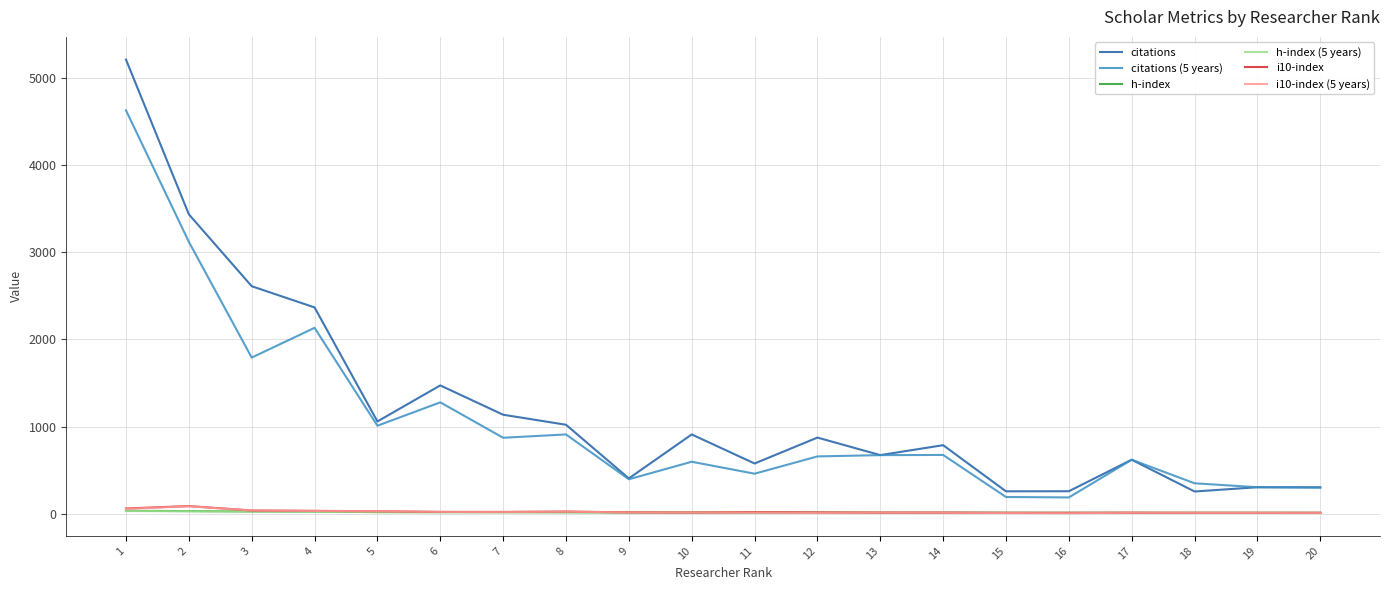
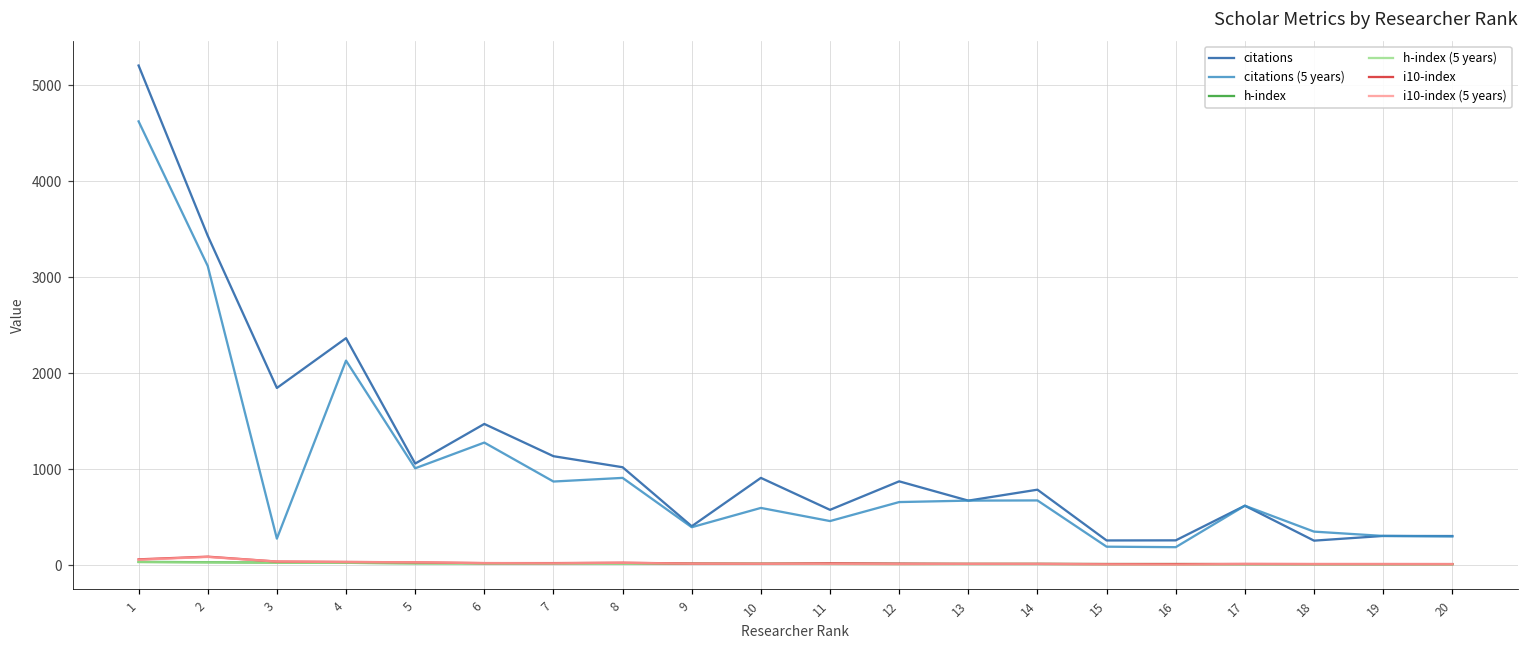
  {
    "citations": {
      "1": 5200,
      "2": 3400,
-     "3": 2600,
+     "3": 1800,
      "4": 2400,
      "5": 1100,
      "6": 1500,
      "7": 1100,
      "8": 1000,
      "10": 900,
      "11": 600,
      "12": 900,
      "14": 800,
      "15": 300,
      "16": 300,
      "18": 300
    },
    "citations (5 years)": {
      "1": 4600,
      "2": 3100,
-     "3": 1800,
+     "3": 300,
      "4": 2100,
      "5": 1000,
      "6": 1300,
      "7": 900,
      "8": 900,
      "10": 600,
      "11": 500,
      "12": 700,
      "14": 700,
      "15": 200,
      "16": 200,
      "18": 300
    }
  }
